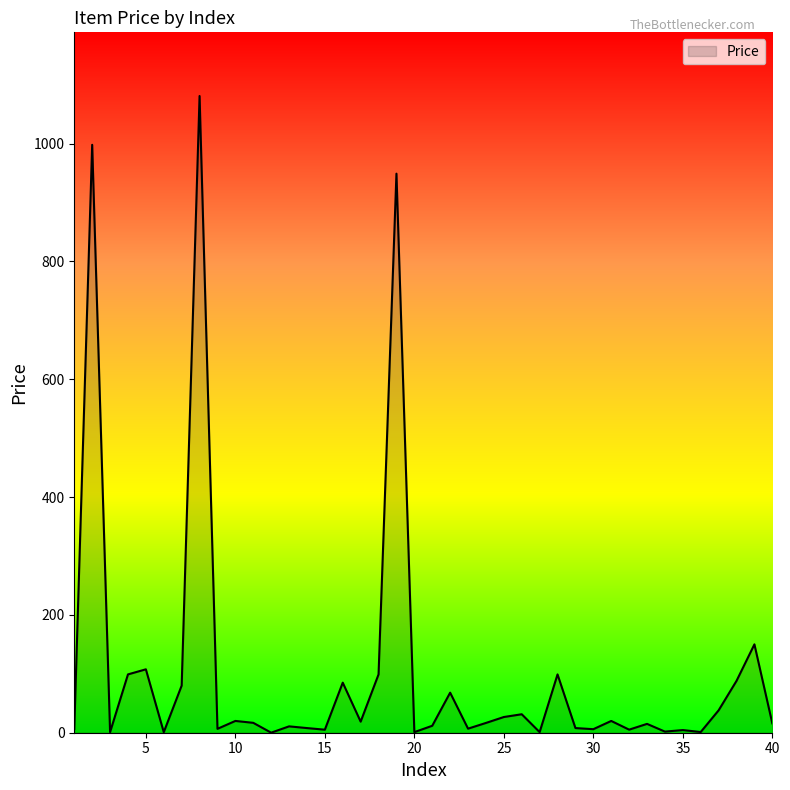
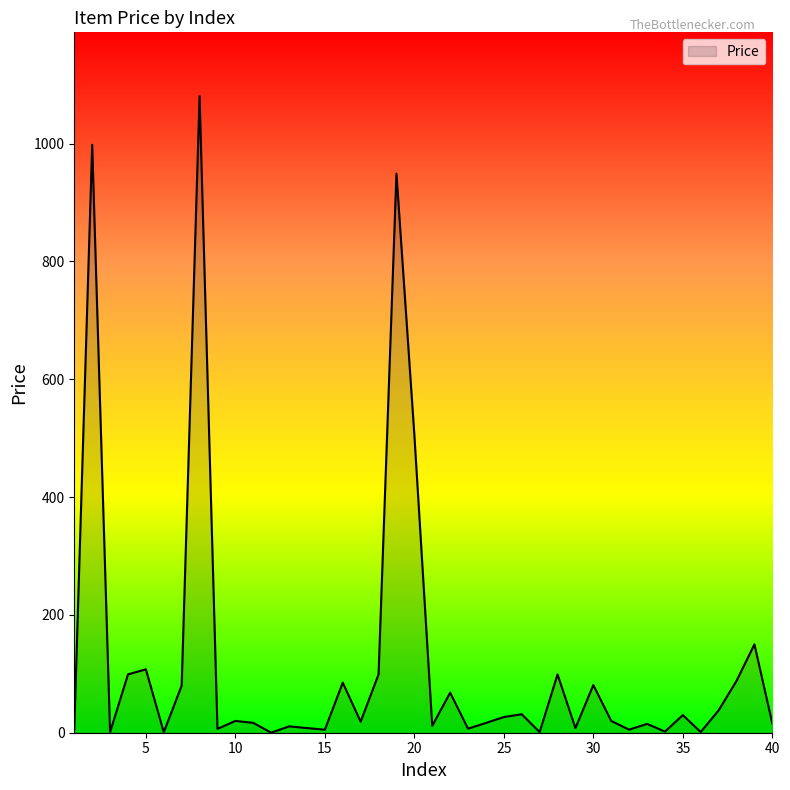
  {
    "5": 110,
    "10": 20,
    "15": 10,
-   "20": 0,
+   "20": 510,
    "25": 30,
-   "30": 10,
-   "35": 0,
+   "30": 80,
+   "35": 30,
    "40": 20
  }
